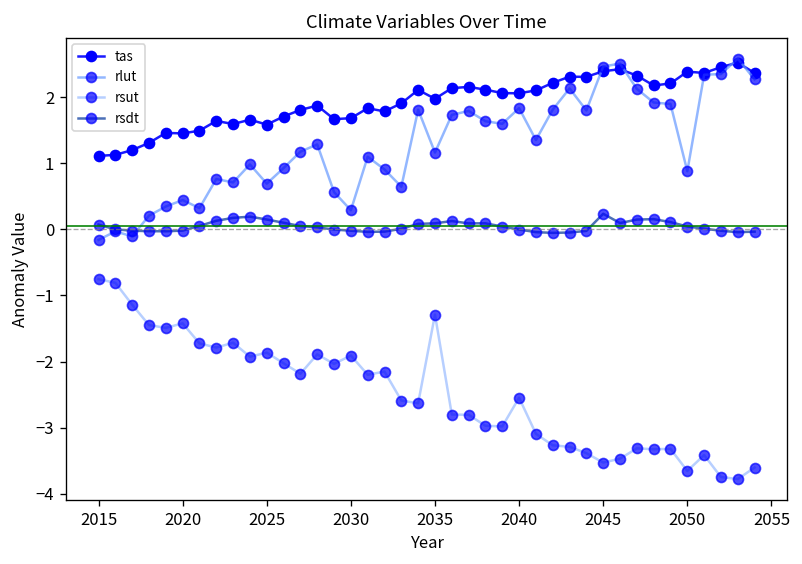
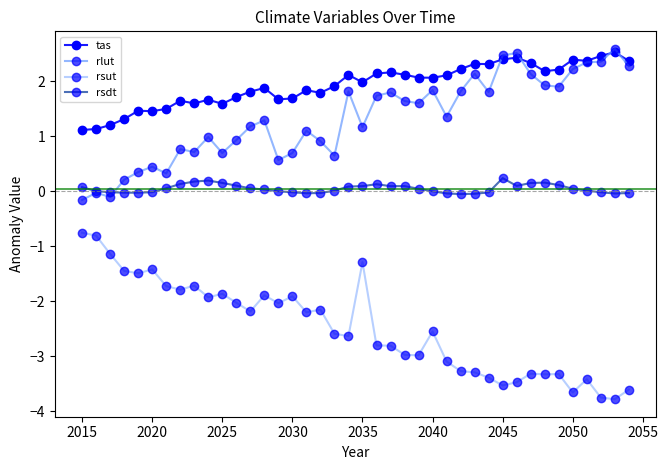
  {
    "tas": {
      "2015": 1.1,
      "2020": 1.5,
      "2025": 1.6,
      "2030": 1.7,
      "2035": 2.0,
      "2040": 2.1,
      "2045": 2.4,
      "2050": 2.4
    },
    "rlut": {
      "2015": -0.2,
      "2020": 0.4,
      "2025": 0.7,
-     "2030": 0.3,
+     "2030": 0.7,
      "2035": 1.2,
      "2040": 1.8,
      "2045": 2.5,
-     "2050": 0.9
+     "2050": 2.2
    },
    "rsut": {
      "2015": -0.8,
      "2020": -1.4,
      "2025": -1.9,
      "2030": -1.9,
      "2035": -1.3,
      "2040": -2.5,
      "2045": -3.5,
      "2050": -3.7
    },
    "rsdt": {
      "2015": 0.1,
      "2020": 0.0,
      "2025": 0.2,
      "2030": 0.0,
      "2035": 0.1,
      "2040": 0.0,
      "2045": 0.2,
      "2050": 0.0
    }
  }
